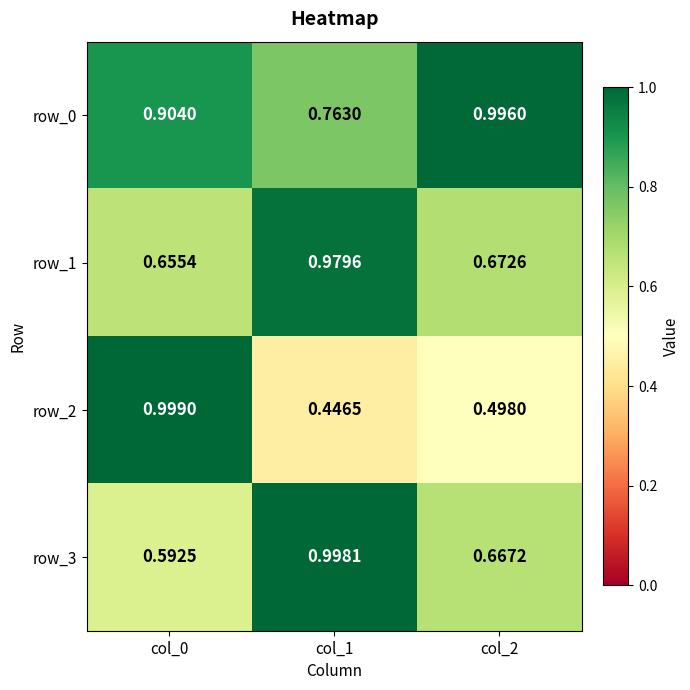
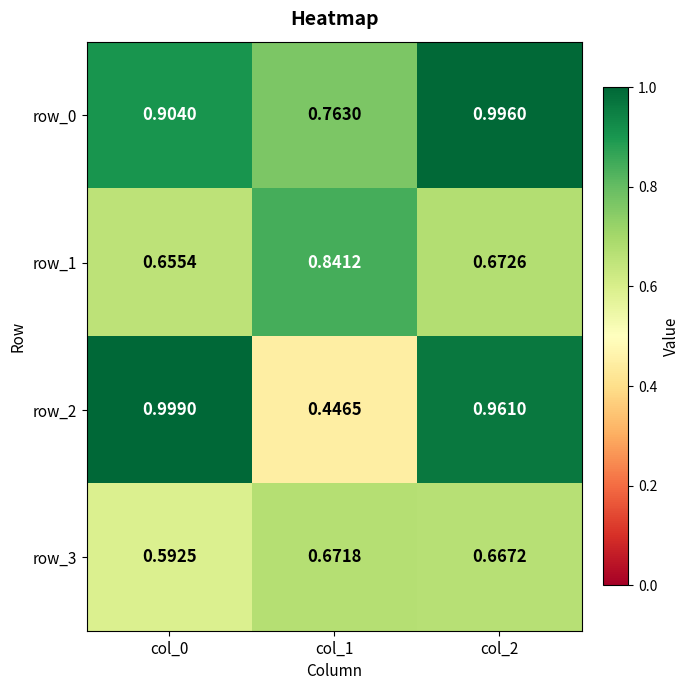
  {
    "row_0": {
      "col_0": 0.9040,
      "col_1": 0.7630,
      "col_2": 0.9960
    },
    "row_1": {
      "col_0": 0.6554,
-     "col_1": 0.9796,
+     "col_1": 0.8412,
      "col_2": 0.6726
    },
    "row_2": {
      "col_0": 0.9990,
      "col_1": 0.4465,
-     "col_2": 0.4980
+     "col_2": 0.9610
    },
    "row_3": {
      "col_0": 0.5925,
-     "col_1": 0.9981,
+     "col_1": 0.6718,
      "col_2": 0.6672
    }
  }
